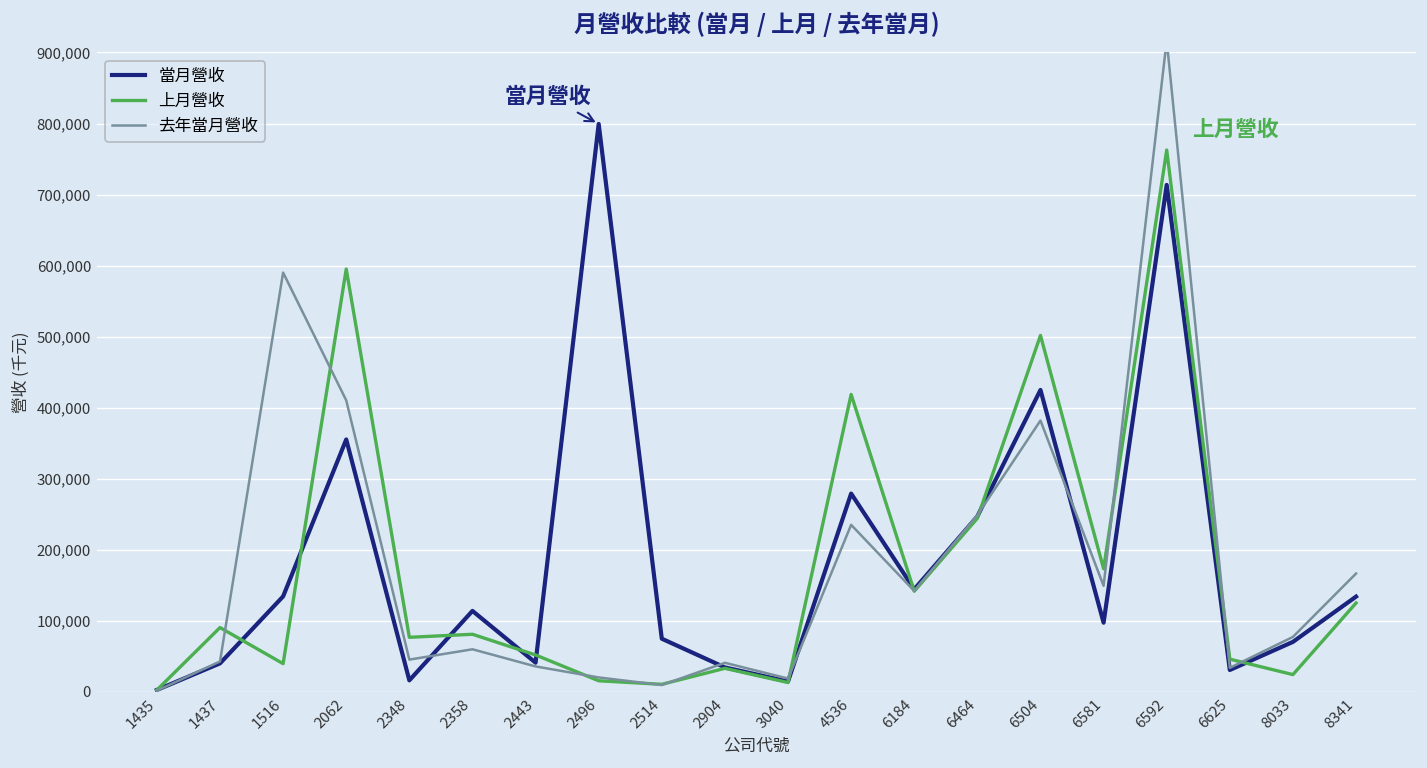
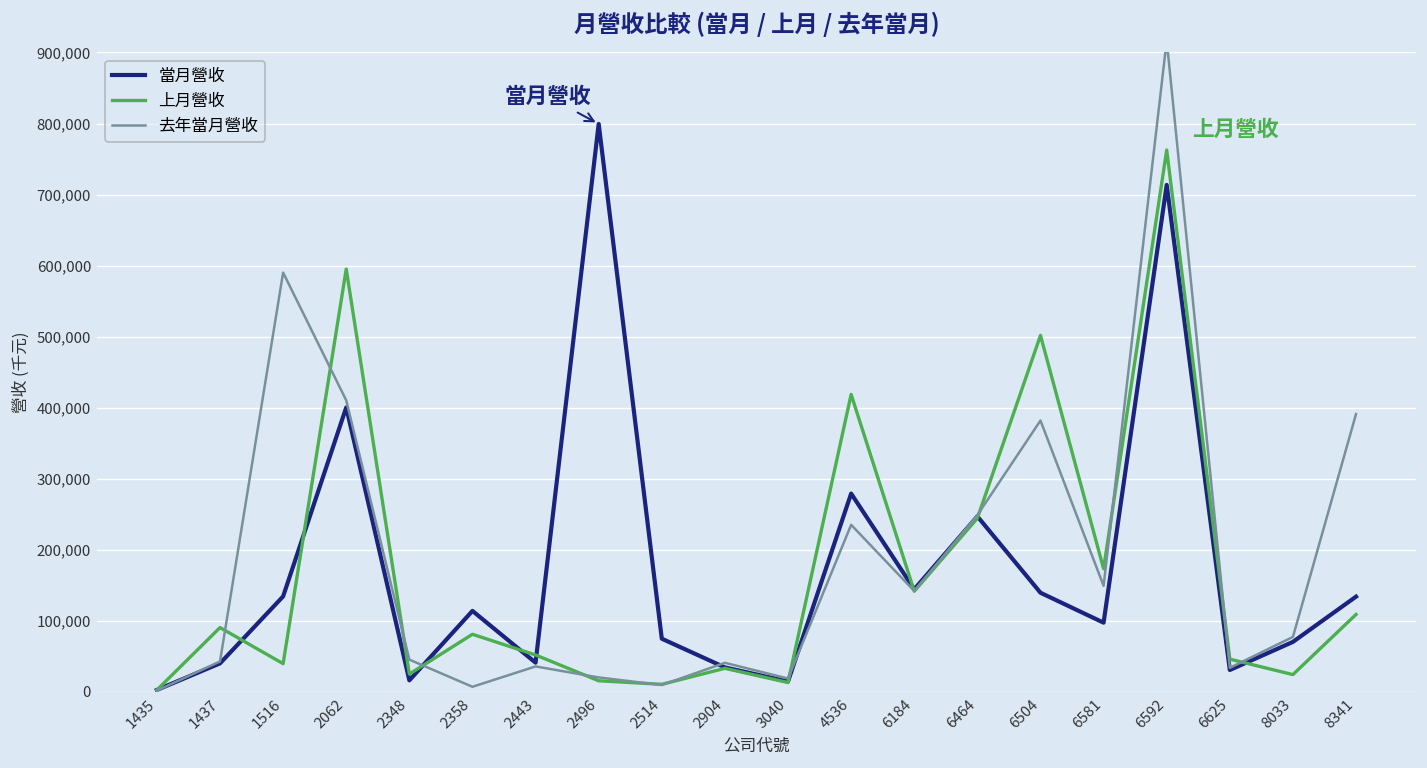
  {
    "當月營收": {
      "1516": "130,000",
-     "2062": "360,000",
+     "2062": "400,000",
      "2348": "20,000",
      "2358": "110,000",
      "2443": "40,000",
      "2496": "800,000",
      "2514": "70,000",
      "4536": "280,000",
-     "6504": "430,000",
+     "6504": "140,000",
      "6581": "100,000",
      "6592": "710,000",
      "8033": "70,000",
      "8341": "130,000"
    },
    "上月營收": {
      "1437": "90,000",
      "1516": "40,000",
      "2062": "600,000",
-     "2348": "80,000",
+     "2348": "30,000",
      "2358": "80,000",
      "2443": "50,000",
      "2496": "20,000",
      "4536": "420,000",
      "6504": "500,000",
      "6581": "170,000",
      "6592": "760,000",
      "6625": "50,000",
      "8033": "20,000",
-     "8341": "130,000"
+     "8341": "110,000"
    },
    "去年當月營收": {
      "1516": "590,000",
      "2062": "410,000",
      "2348": "50,000",
-     "2358": "60,000",
+     "2358": "10,000",
      "2443": "40,000",
      "2496": "20,000",
      "2904": "40,000",
      "4536": "240,000",
      "6504": "380,000",
      "6581": "150,000",
      "8033": "80,000",
-     "8341": "170,000"
+     "8341": "390,000"
    }
  }
